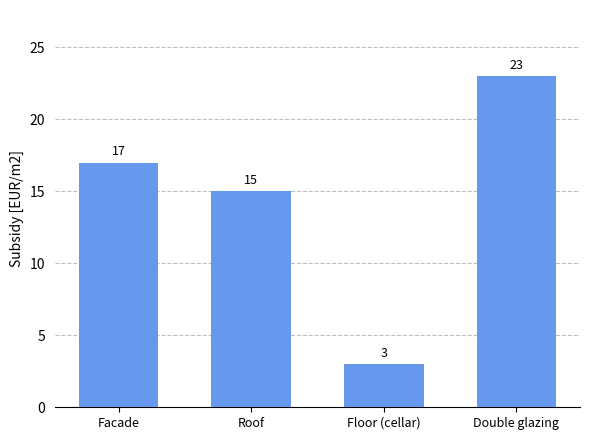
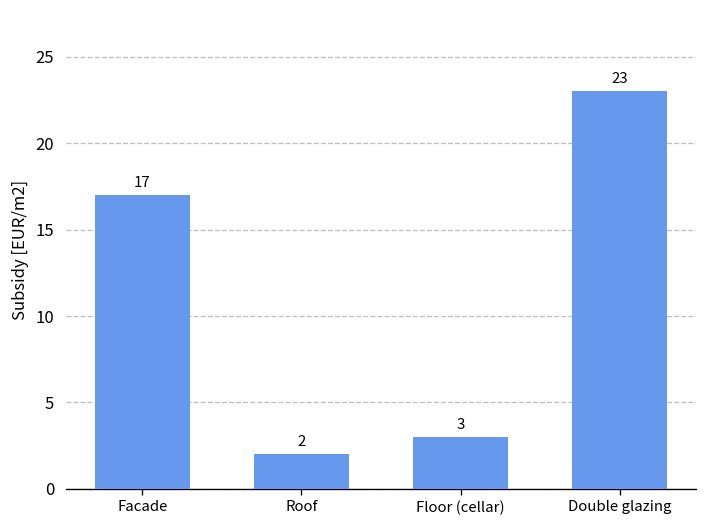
  {
    "Facade": 17,
-   "Roof": 15,
+   "Roof": 2,
    "Floor (cellar)": 3,
    "Double glazing": 23
  }
